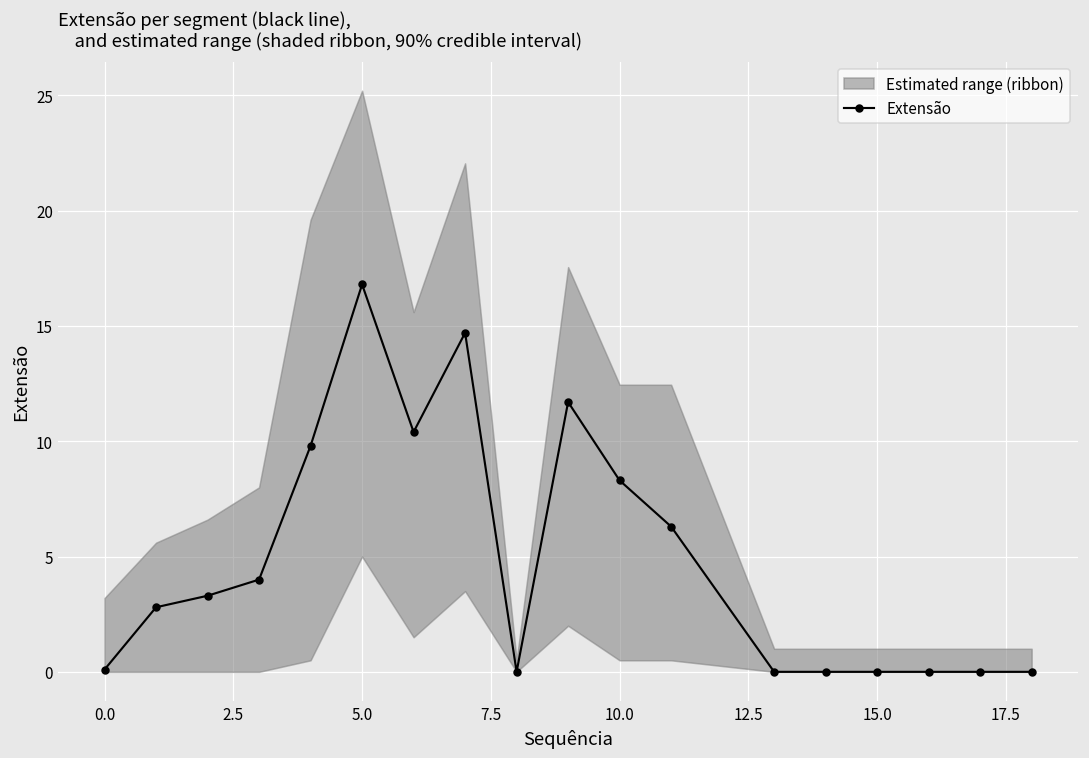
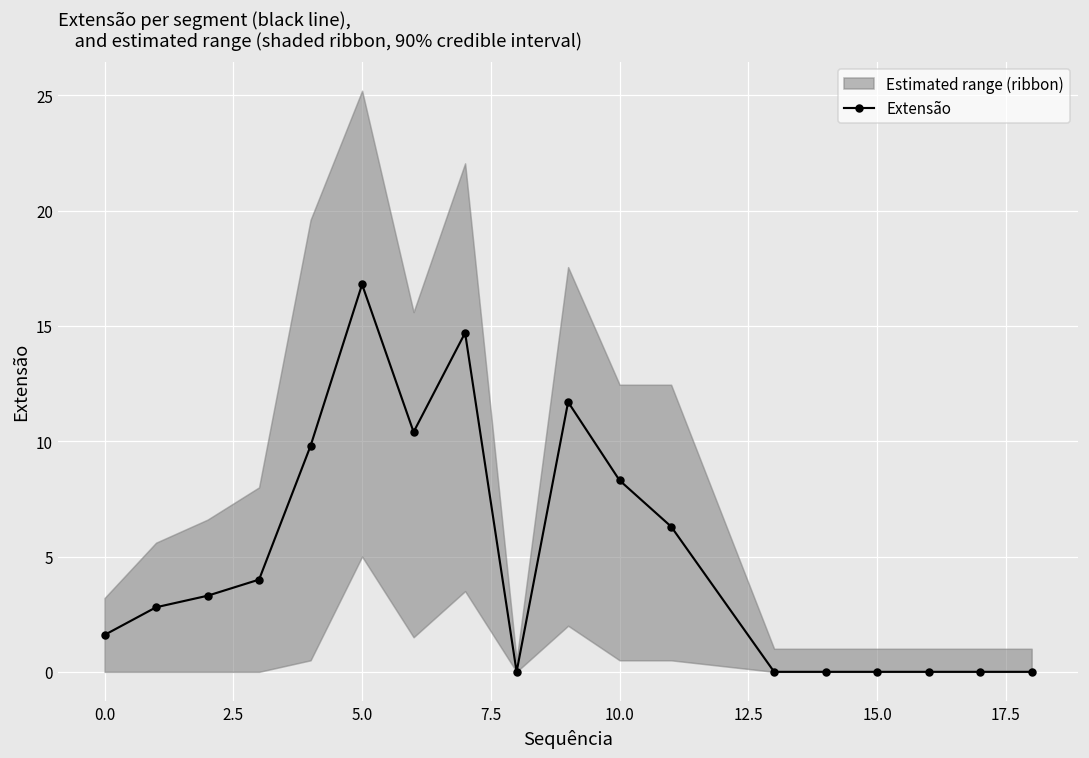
  {
    "Extensão": {
-     "0.0": 0.1,
+     "0.0": 1.6,
      "5.0": 16.8,
      "10.0": 8.3,
      "15.0": 0.0
    }
  }
